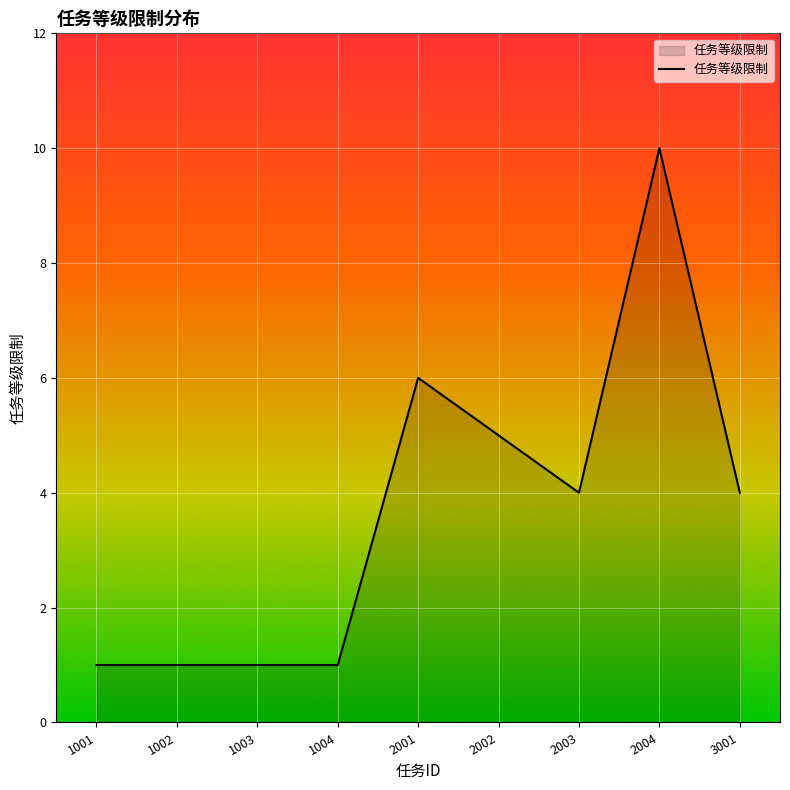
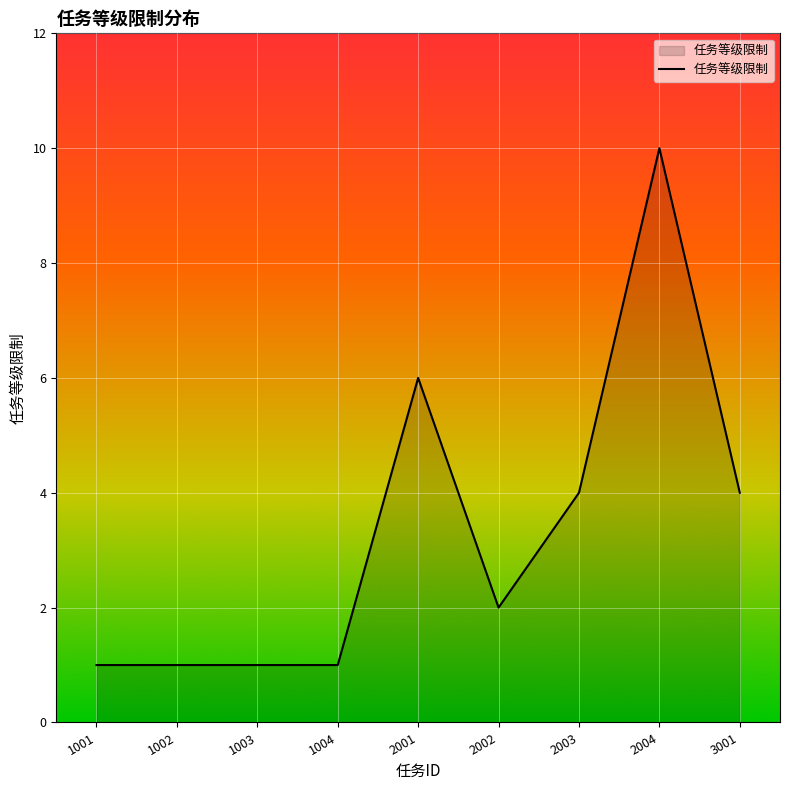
  {
    "1001": 1,
    "1002": 1,
    "1003": 1,
    "1004": 1,
    "2001": 6,
-   "2002": 5,
+   "2002": 2,
    "2003": 4,
    "2004": 10,
    "3001": 4
  }
